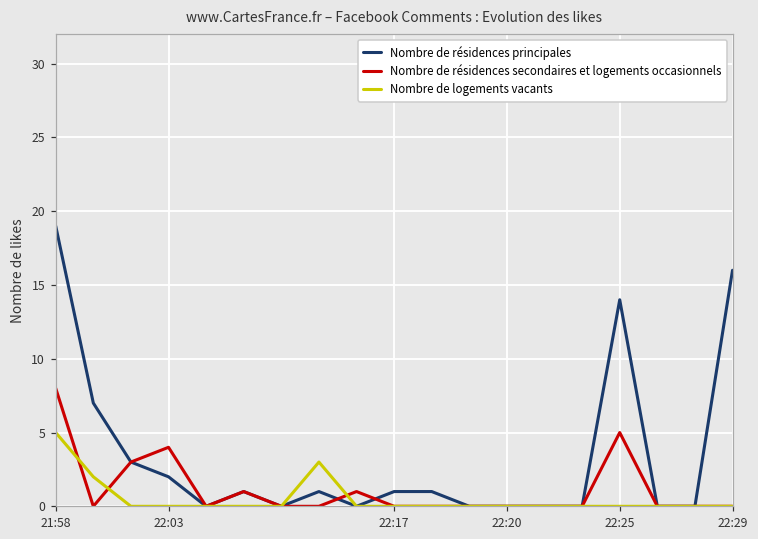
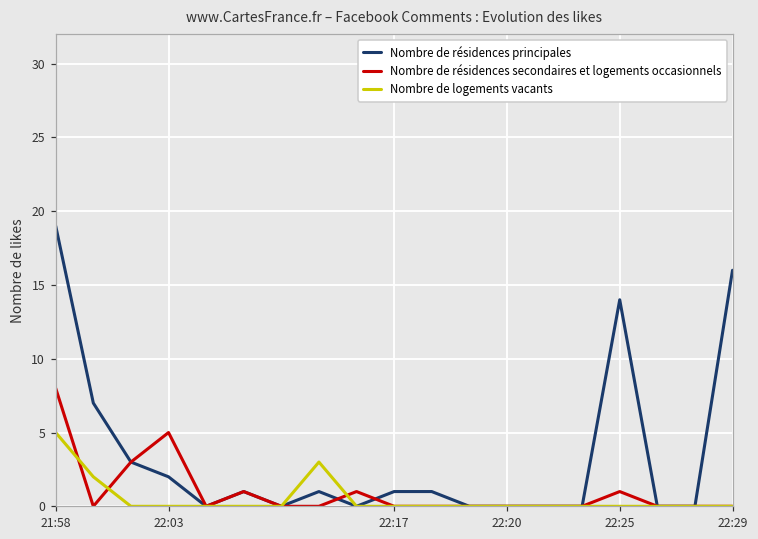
  {
    "Nombre de résidences principales": {
      "21:58": 19,
      "22:03": 2,
      "22:17": 1,
      "22:25": 14,
      "22:29": 16
    },
    "Nombre de résidences secondaires et logements occasionnels": {
      "21:58": 8,
-     "22:03": 4,
-     "22:25": 5
+     "22:03": 5,
+     "22:25": 1
    },
    "Nombre de logements vacants": {
      "21:58": 5,
      "22:03": 0,
      "22:25": 0
    }
  }
